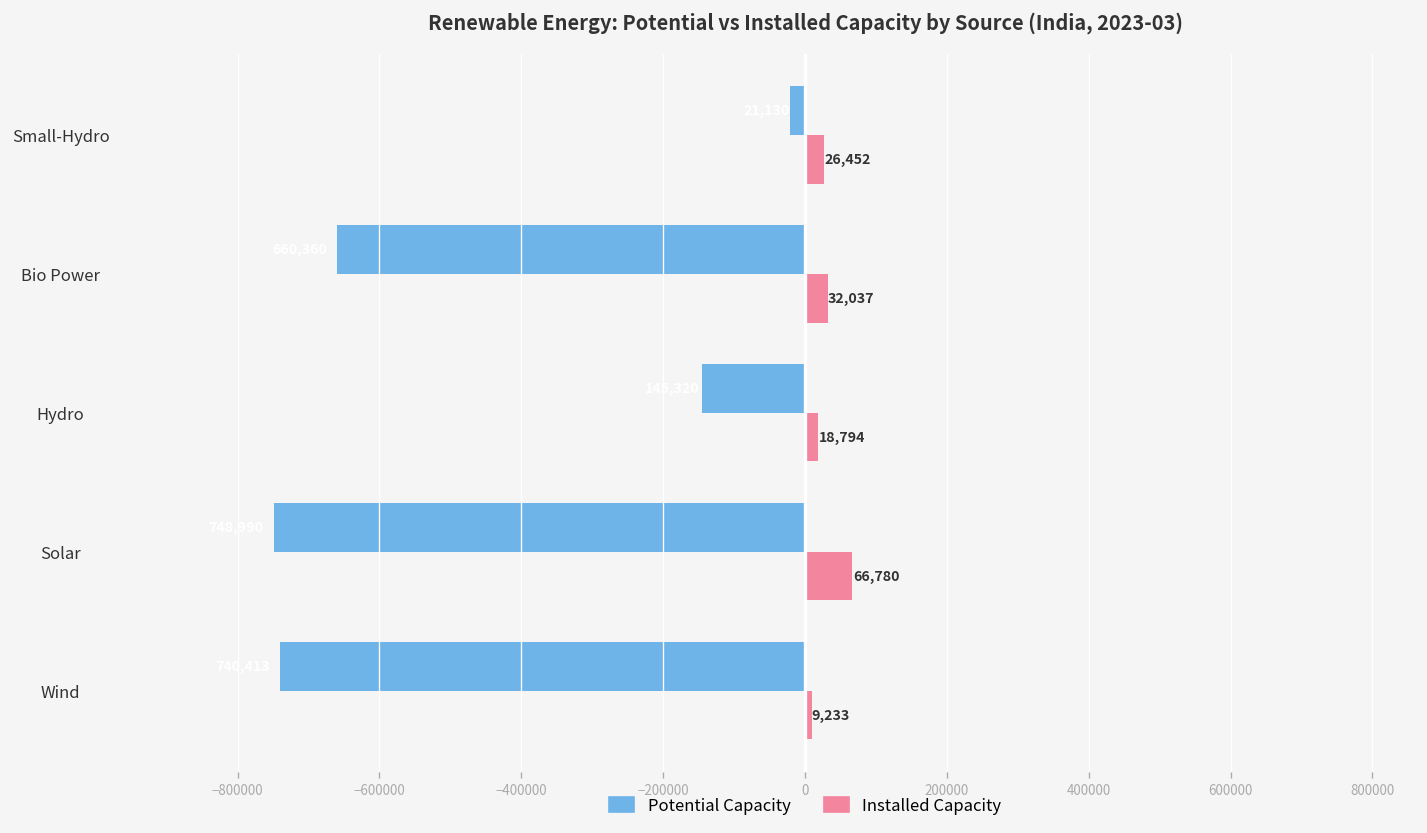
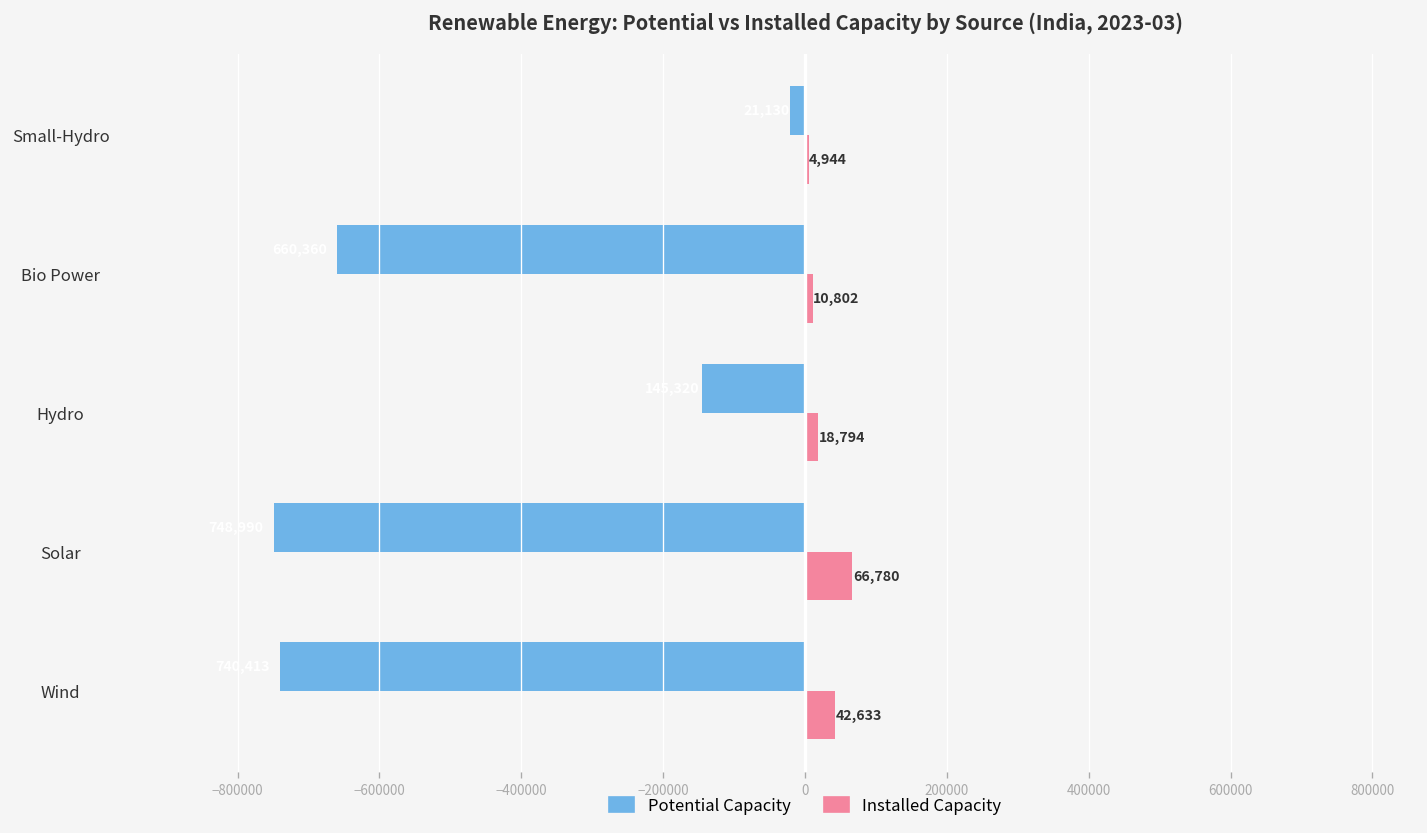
  {
    "Potential Capacity": {
      "Small-Hydro": "-20000",
      "Bio Power": "-660000",
      "Hydro": "-150000",
      "Solar": "-750000",
      "Wind": "-740000"
    },
    "Installed Capacity": {
-     "Small-Hydro": "26,452",
-     "Bio Power": "32,037",
+     "Small-Hydro": "4,944",
+     "Bio Power": "10,802",
      "Hydro": "18,794",
      "Solar": "66,780",
-     "Wind": "9,233"
+     "Wind": "42,633"
    }
  }
